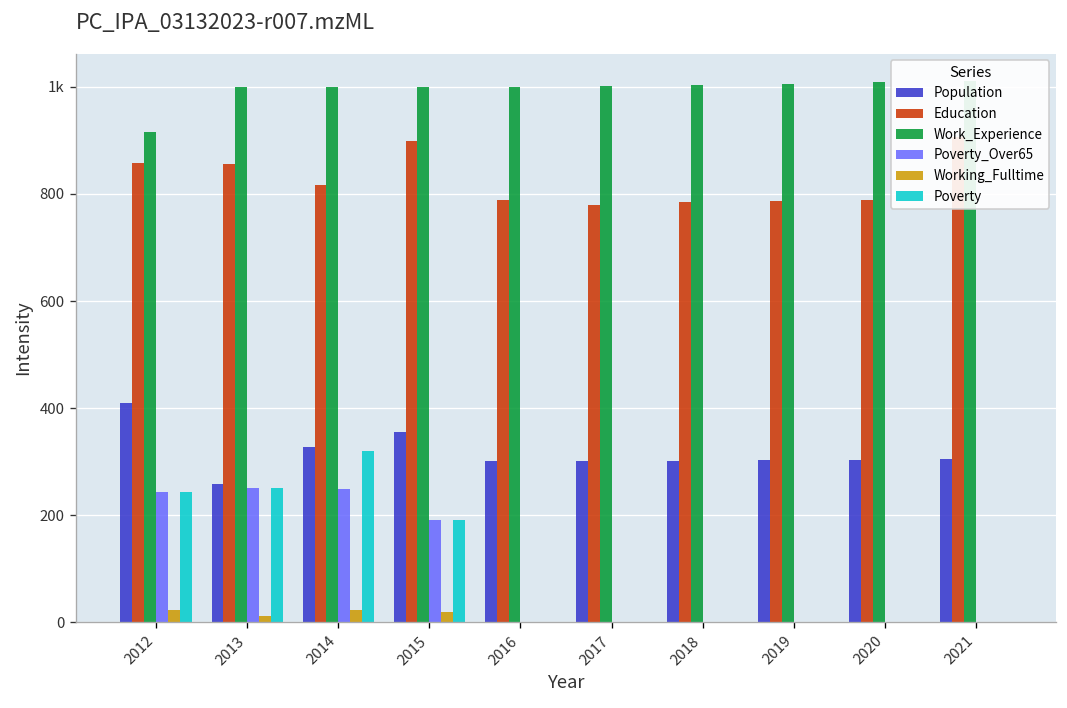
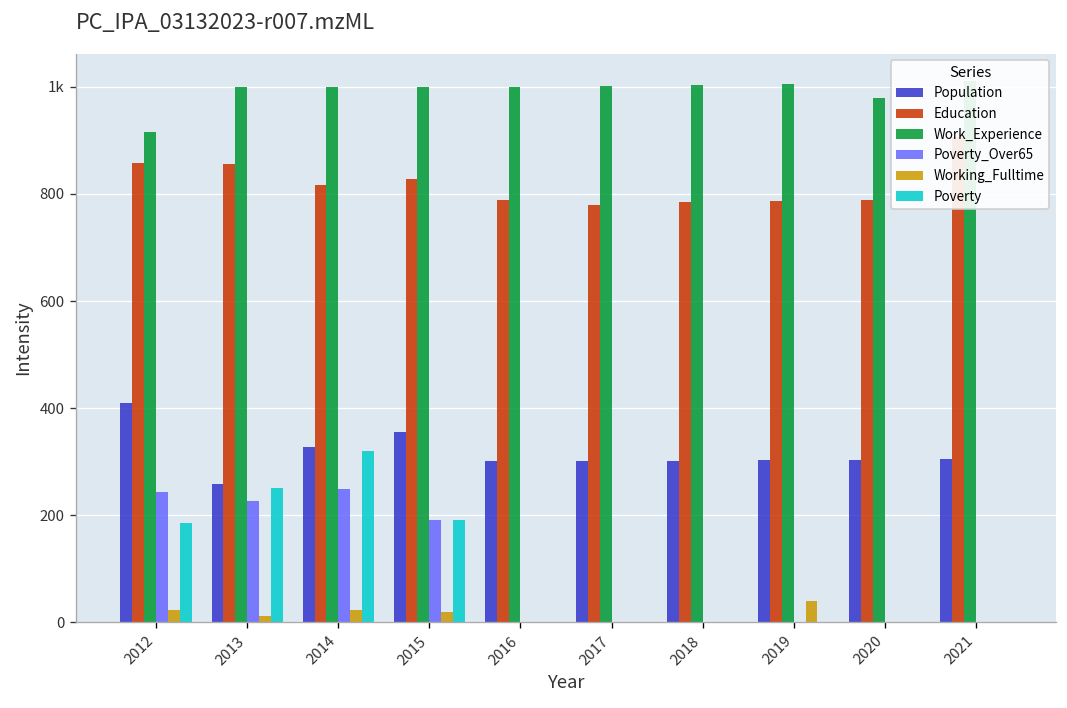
  {
    "Population": {
      "2012": 410,
      "2013": 260,
      "2014": 330,
      "2015": 360,
      "2016": 300,
      "2017": 300,
      "2018": 300,
      "2019": 300,
      "2020": 300,
      "2021": 310
    },
    "Education": {
      "2012": 860,
      "2013": 860,
      "2014": 820,
-     "2015": 900,
+     "2015": 830,
      "2016": 790,
      "2017": 780,
      "2018": 780,
      "2019": 790,
      "2020": 790
    },
    "Work_Experience": {
      "2012": 920,
      "2013": 1000,
      "2014": 1000,
      "2015": 1000,
      "2016": 1000,
      "2017": 1000,
      "2018": 1000,
      "2019": 1010,
-     "2020": 1010
+     "2020": 980
    },
    "Poverty_Over65": {
      "2012": 240,
-     "2013": 250,
+     "2013": 230,
      "2014": 250,
      "2015": 190
    },
    "Working_Fulltime": {
      "2012": 20,
      "2013": 10,
      "2014": 20,
      "2015": 20,
-     "2019": 0
+     "2019": 40
    },
    "Poverty": {
-     "2012": 240,
+     "2012": 190,
      "2013": 250,
      "2014": 320,
      "2015": 190
    }
  }
